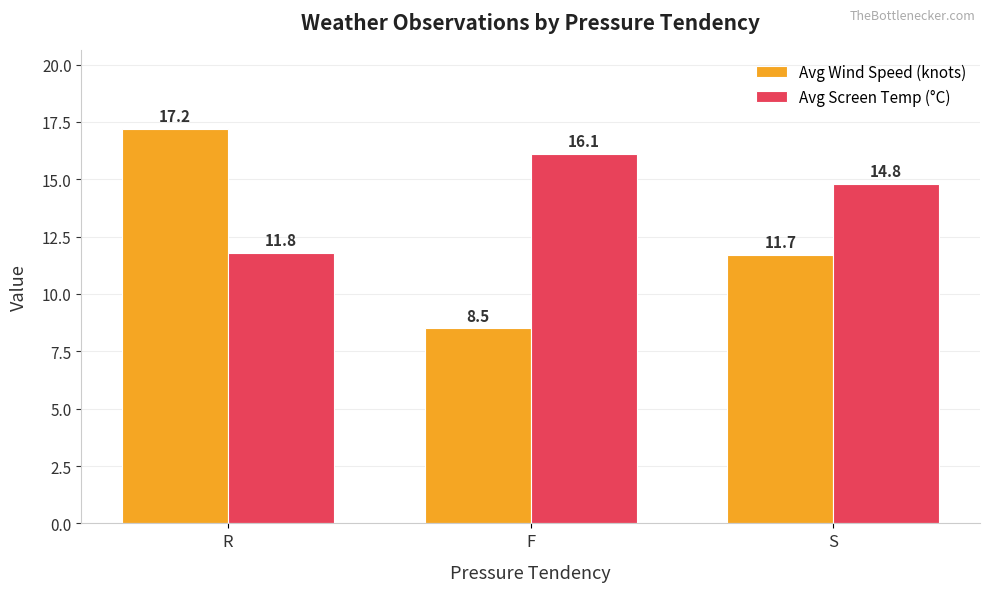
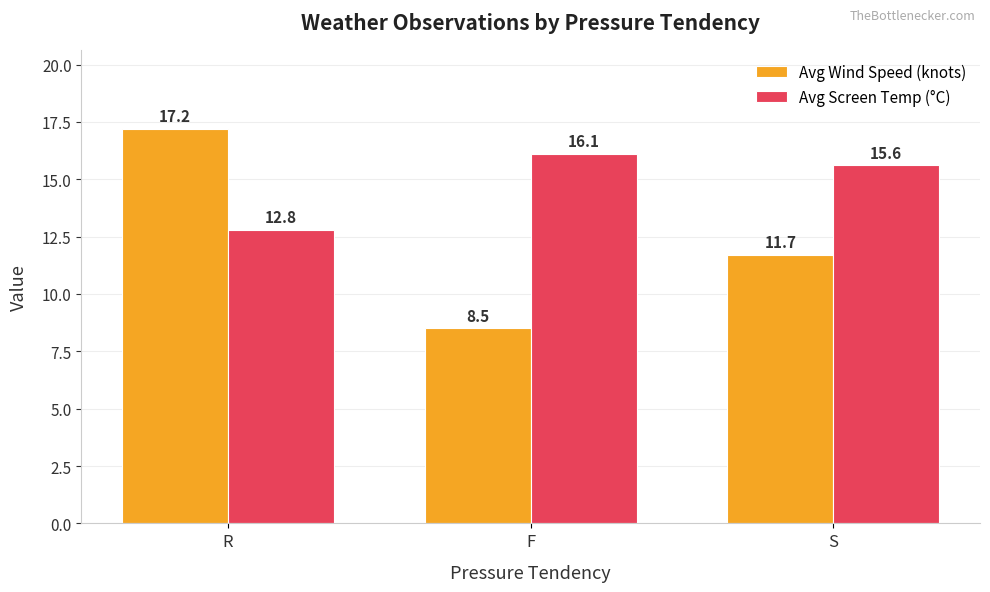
  {
    "Avg Wind Speed (knots)": {
      "R": 17.2,
      "F": 8.5,
      "S": 11.7
    },
    "Avg Screen Temp (°C)": {
-     "R": 11.8,
+     "R": 12.8,
      "F": 16.1,
-     "S": 14.8
+     "S": 15.6
    }
  }
